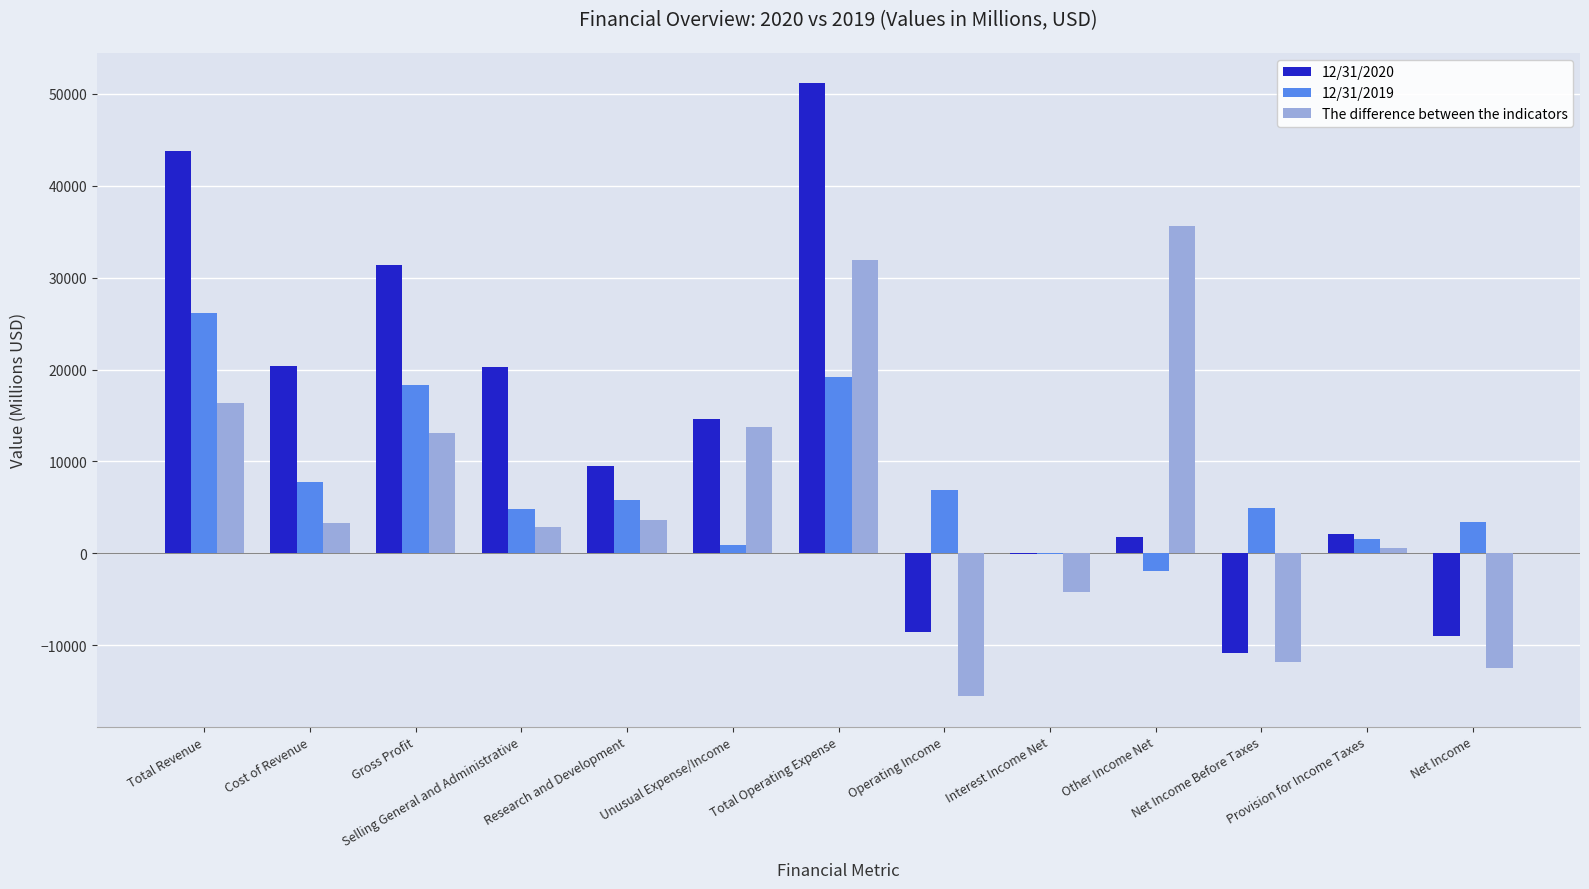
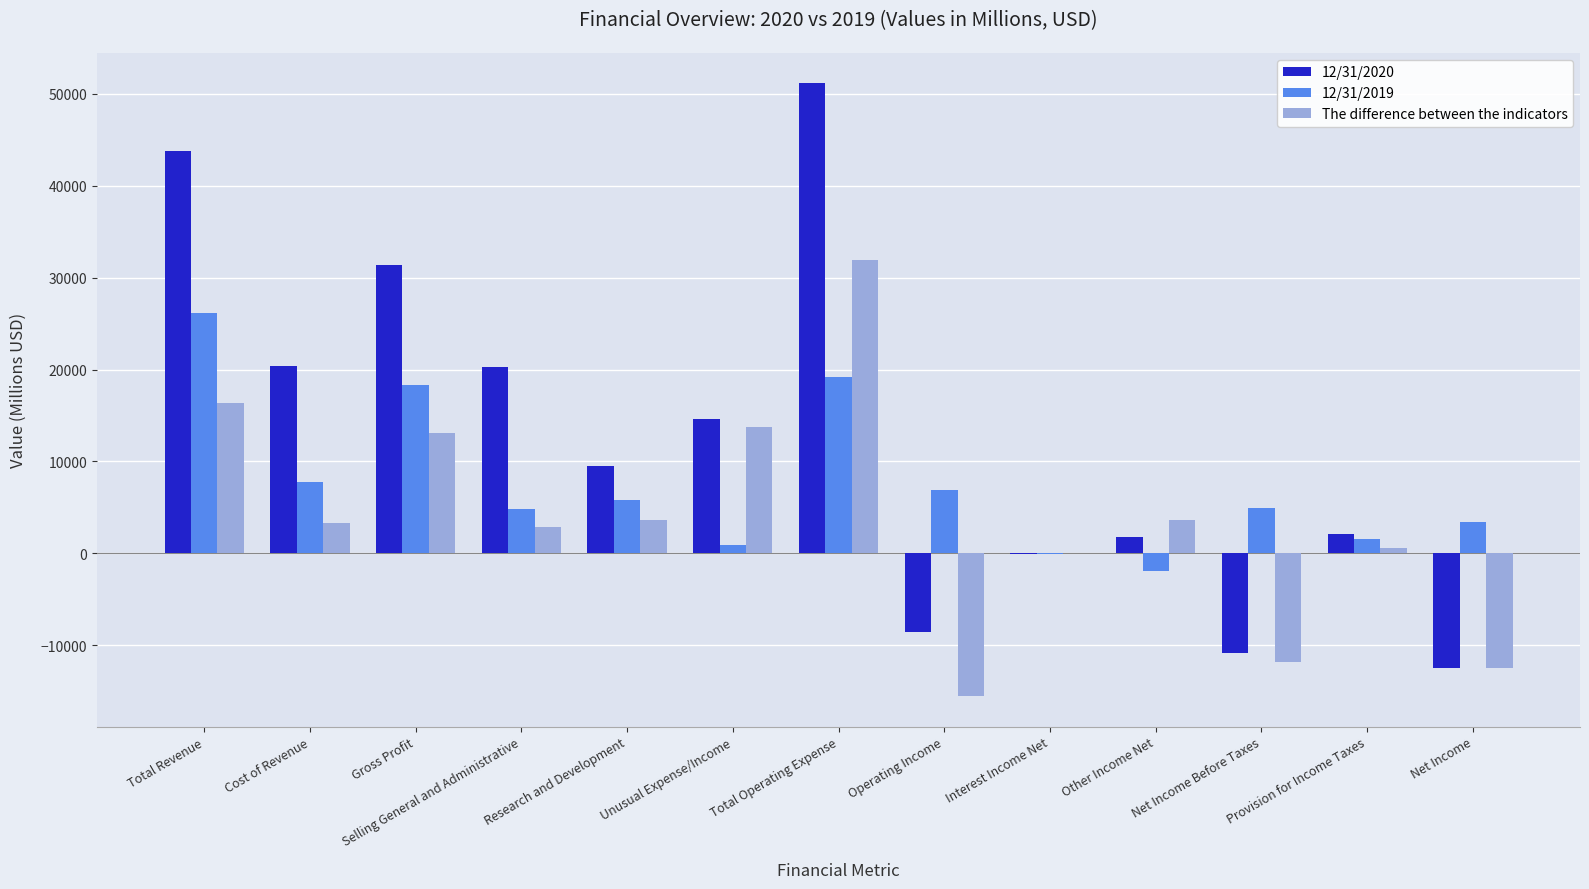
  {
    "12/31/2020": {
      "Total Revenue": 44000,
      "Cost of Revenue": 20000,
      "Gross Profit": 31000,
      "Selling General and Administrative": 20000,
      "Research and Development": 10000,
      "Unusual Expense/Income": 15000,
      "Total Operating Expense": 51000,
      "Operating Income": -9000,
      "Other Income Net": 2000,
      "Net Income Before Taxes": -11000,
      "Provision for Income Taxes": 2000,
-     "Net Income": -9000
+     "Net Income": -12000
    },
    "12/31/2019": {
      "Total Revenue": 26000,
      "Cost of Revenue": 8000,
      "Gross Profit": 18000,
      "Selling General and Administrative": 5000,
      "Research and Development": 6000,
      "Unusual Expense/Income": 1000,
      "Total Operating Expense": 19000,
      "Operating Income": 7000,
      "Other Income Net": -2000,
      "Net Income Before Taxes": 5000,
      "Provision for Income Taxes": 2000,
      "Net Income": 3000
    },
    "The difference between the indicators": {
      "Total Revenue": 16000,
      "Cost of Revenue": 3000,
      "Gross Profit": 13000,
      "Selling General and Administrative": 3000,
      "Research and Development": 4000,
      "Unusual Expense/Income": 14000,
      "Total Operating Expense": 32000,
      "Operating Income": -16000,
-     "Interest Income Net": -4000,
-     "Other Income Net": 36000,
+     "Interest Income Net": 0,
+     "Other Income Net": 4000,
      "Net Income Before Taxes": -12000,
      "Provision for Income Taxes": 1000,
      "Net Income": -12000
    }
  }
